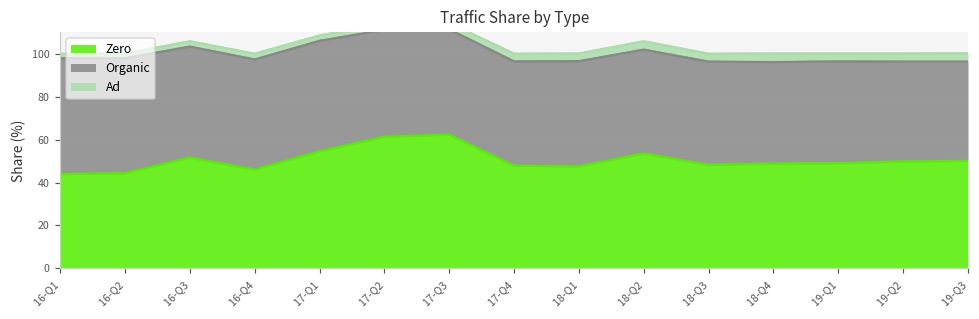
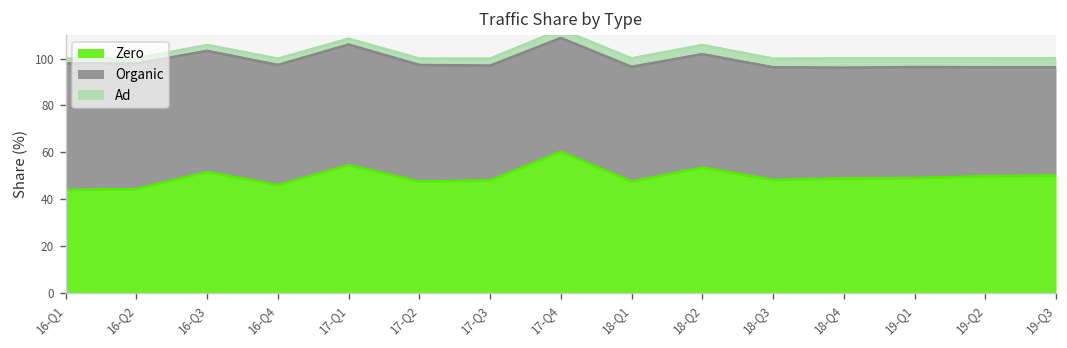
  {
    "Zero": {
      "16-Q1": 44,
      "16-Q2": 44,
      "16-Q3": 52,
      "16-Q4": 46,
      "17-Q1": 55,
-     "17-Q2": 61,
-     "17-Q3": 62,
-     "17-Q4": 48,
+     "17-Q2": 48,
+     "17-Q3": 48,
+     "17-Q4": 60,
      "18-Q1": 48,
      "18-Q2": 54,
      "18-Q3": 48,
      "18-Q4": 49,
      "19-Q1": 49,
      "19-Q2": 50,
      "19-Q3": 50
    },
    "Organic": {
      "16-Q1": 54,
      "16-Q3": 52,
      "16-Q4": 51,
      "17-Q1": 52,
      "17-Q4": 49,
      "18-Q1": 49,
      "18-Q2": 48,
      "18-Q3": 48,
      "18-Q4": 47,
      "19-Q1": 47,
      "19-Q2": 47,
      "19-Q3": 46
    },
    "Ad": {
      "16-Q1": 2,
      "16-Q3": 3,
      "16-Q4": 3,
      "17-Q1": 3,
      "18-Q1": 4,
      "18-Q2": 4,
      "18-Q3": 4,
      "18-Q4": 4,
      "19-Q1": 4,
      "19-Q2": 4,
      "19-Q3": 4
    }
  }
